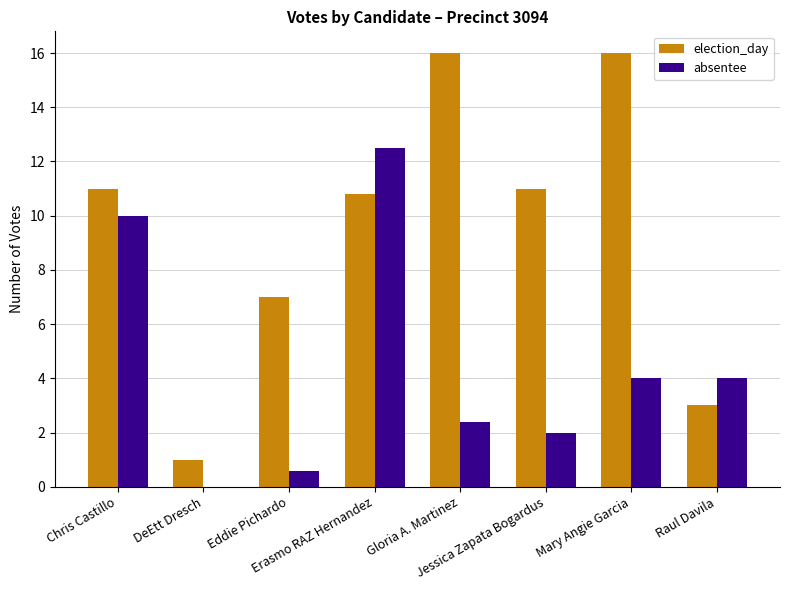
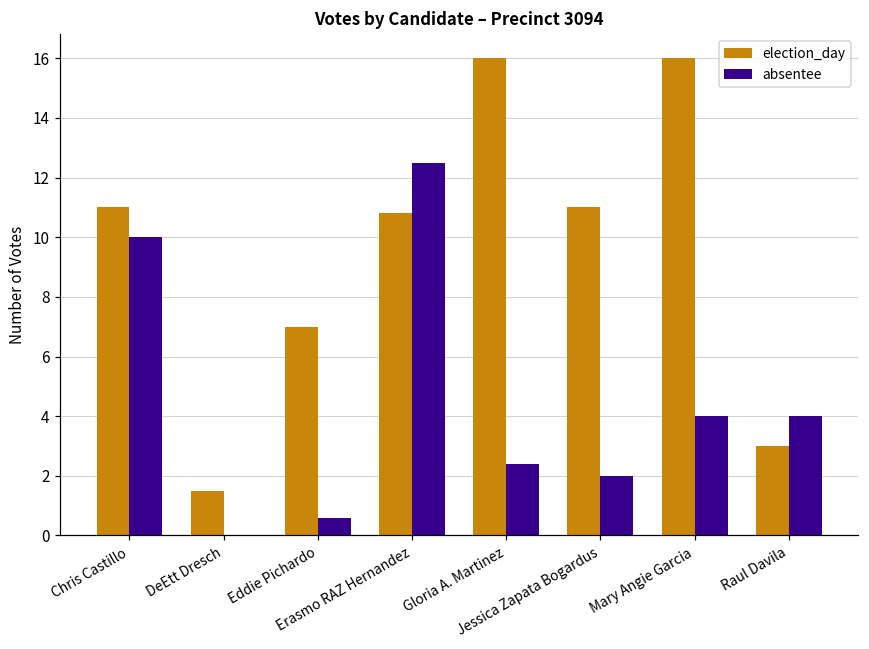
  {
    "election_day": {
      "Chris Castillo": 11.0,
-     "DeEtt Dresch": 1.0,
+     "DeEtt Dresch": 1.5,
      "Eddie Pichardo": 7.0,
      "Erasmo RAZ Hernandez": 10.8,
      "Gloria A. Martinez": 16.0,
      "Jessica Zapata Bogardus": 11.0,
      "Mary Angie Garcia": 16.0,
      "Raul Davila": 3.0
    },
    "absentee": {
      "Chris Castillo": 10.0,
      "DeEtt Dresch": 0.0,
      "Eddie Pichardo": 0.6,
      "Erasmo RAZ Hernandez": 12.5,
      "Gloria A. Martinez": 2.4,
      "Jessica Zapata Bogardus": 2.0,
      "Mary Angie Garcia": 4.0,
      "Raul Davila": 4.0
    }
  }
